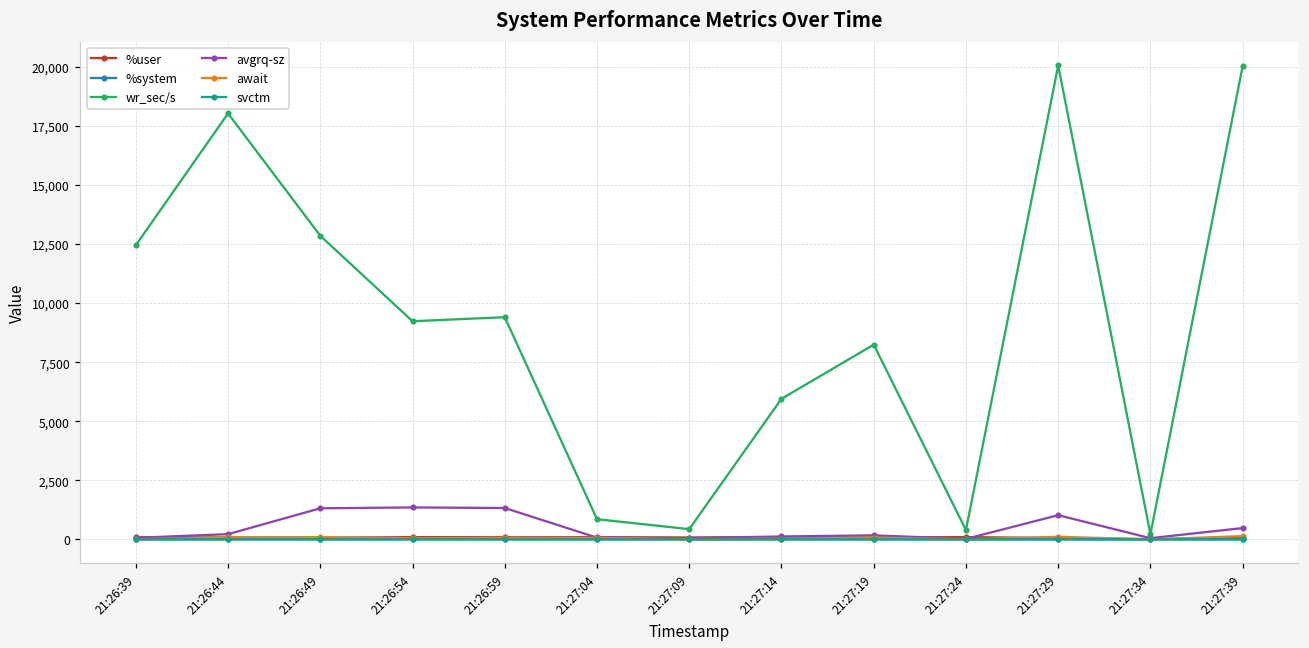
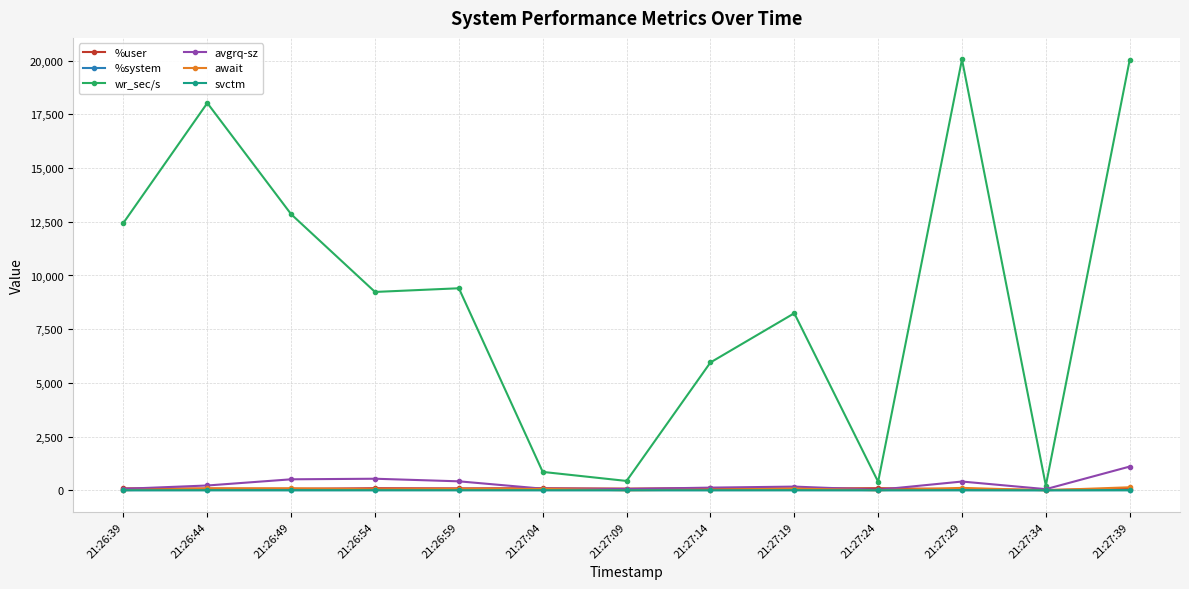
  {
    "avgrq-sz": {
      "21:26:44": "200",
-     "21:26:49": "1,300",
-     "21:26:54": "1,400",
-     "21:26:59": "1,300",
-     "21:27:29": "1,000",
-     "21:27:39": "500"
+     "21:26:49": "500",
+     "21:26:54": "500",
+     "21:26:59": "400",
+     "21:27:29": "400",
+     "21:27:39": "1,100"
    }
  }
